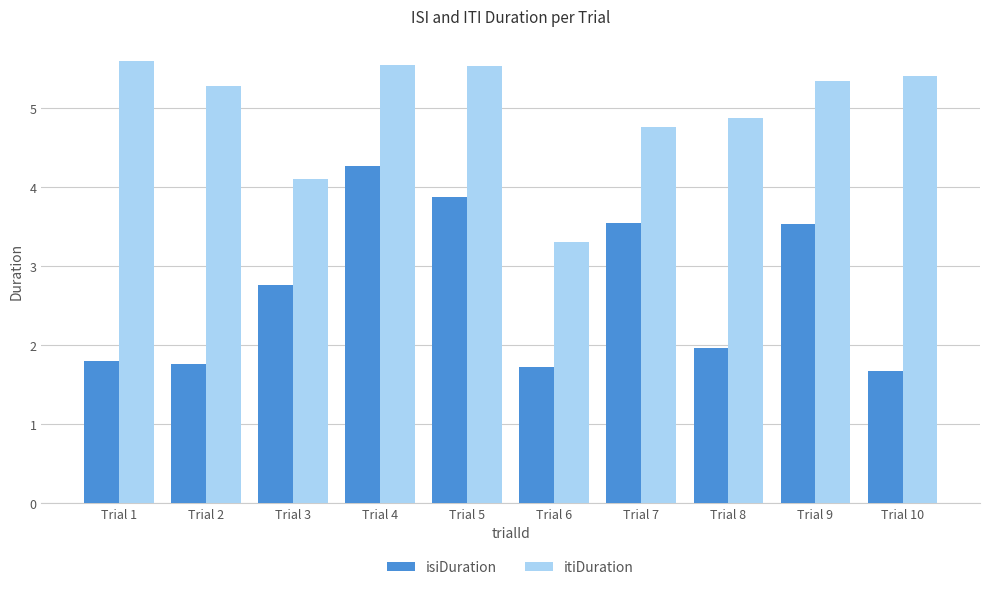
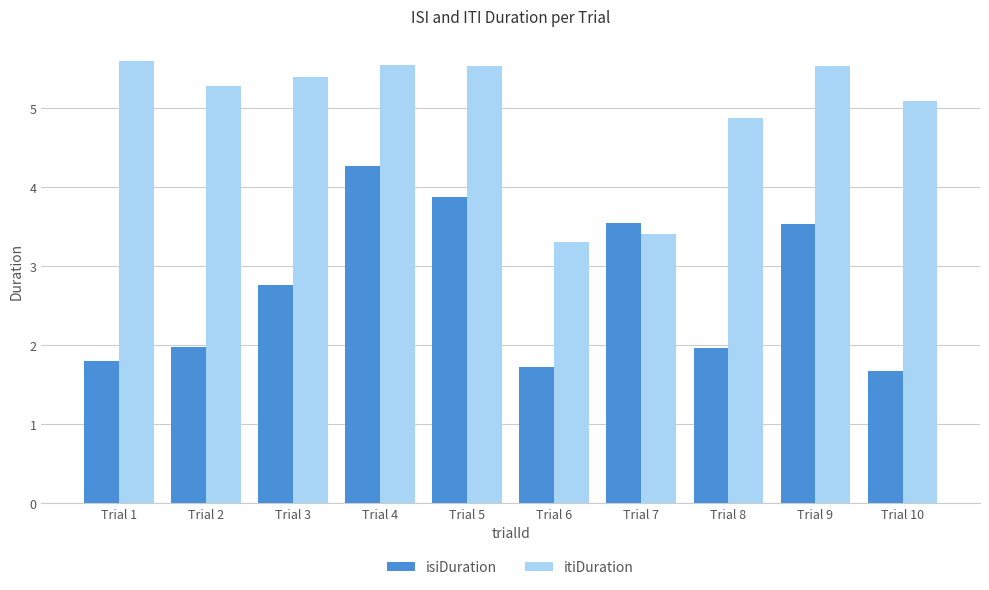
  {
    "isiDuration": {
      "Trial 1": 1.8,
-     "Trial 2": 1.8,
+     "Trial 2": 2.0,
      "Trial 3": 2.8,
      "Trial 4": 4.3,
      "Trial 5": 3.9,
      "Trial 6": 1.7,
      "Trial 7": 3.6,
      "Trial 8": 2.0,
      "Trial 9": 3.5,
      "Trial 10": 1.7
    },
    "itiDuration": {
      "Trial 1": 5.6,
      "Trial 2": 5.3,
-     "Trial 3": 4.1,
+     "Trial 3": 5.4,
      "Trial 4": 5.5,
      "Trial 5": 5.5,
      "Trial 6": 3.3,
-     "Trial 7": 4.8,
+     "Trial 7": 3.4,
      "Trial 8": 4.9,
-     "Trial 9": 5.3,
-     "Trial 10": 5.4
+     "Trial 9": 5.5,
+     "Trial 10": 5.1
    }
  }
